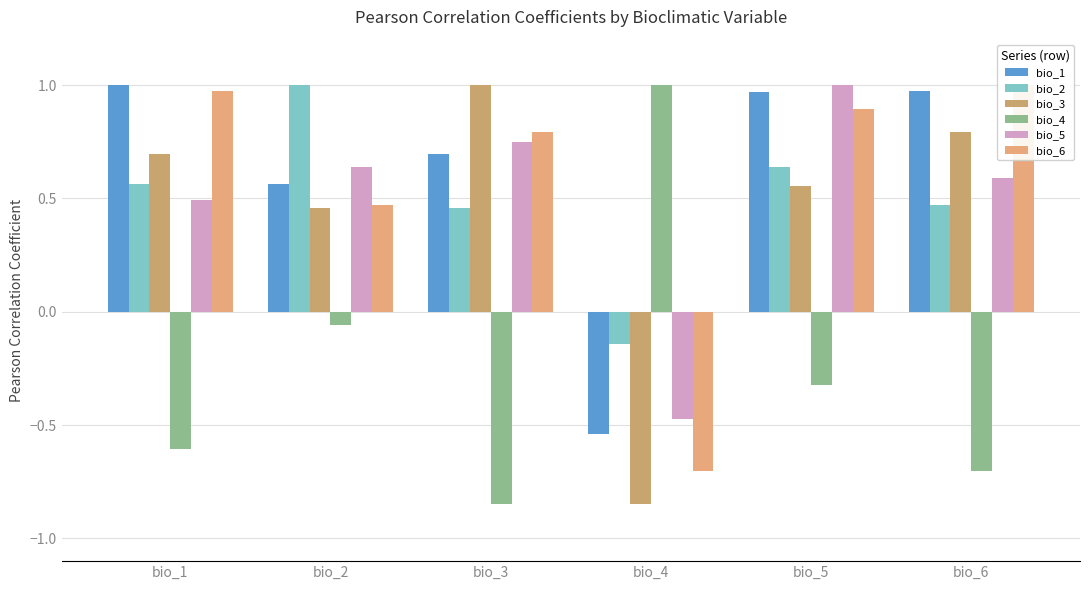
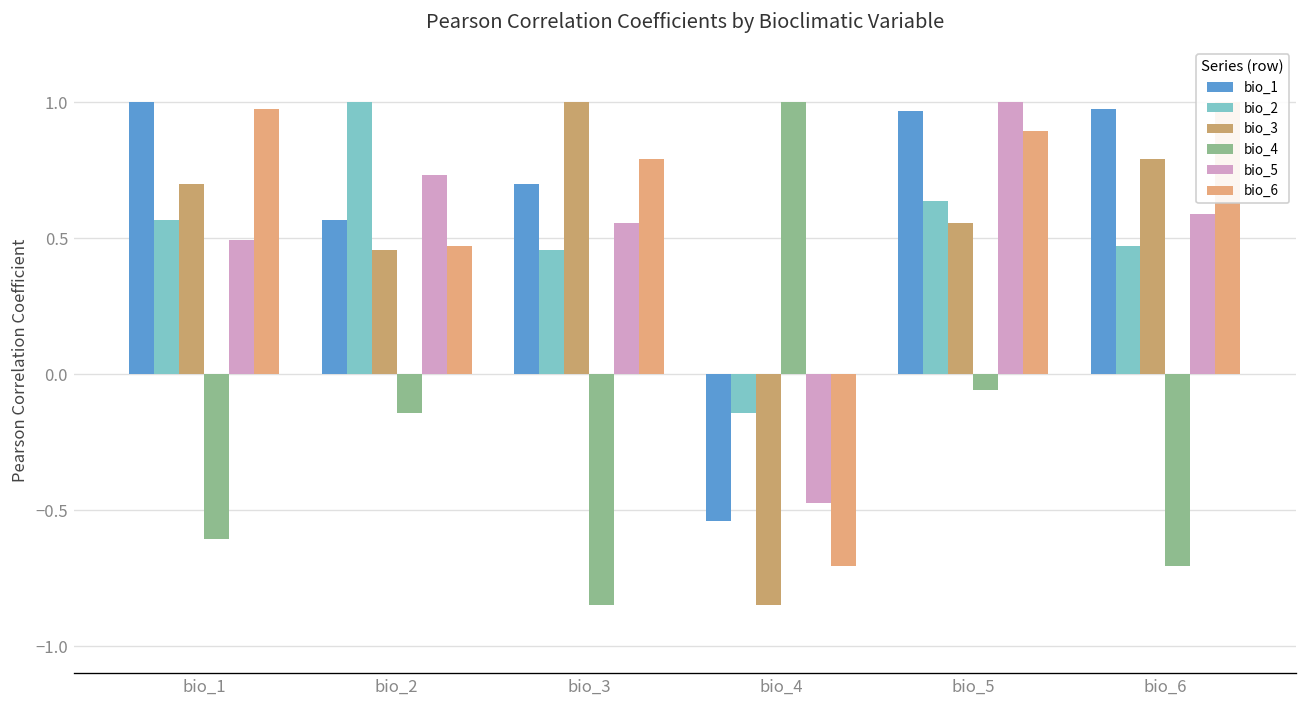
  {
    "bio_4": {
      "bio_1": -0.61,
-     "bio_2": -0.06,
+     "bio_2": -0.14,
      "bio_3": -0.85,
      "bio_4": 1.00,
-     "bio_5": -0.32,
+     "bio_5": -0.06,
      "bio_6": -0.70
    },
    "bio_5": {
      "bio_1": 0.49,
-     "bio_2": 0.64,
-     "bio_3": 0.75,
+     "bio_2": 0.73,
+     "bio_3": 0.55,
      "bio_4": -0.47,
      "bio_5": 1.00,
      "bio_6": 0.59
    }
  }
